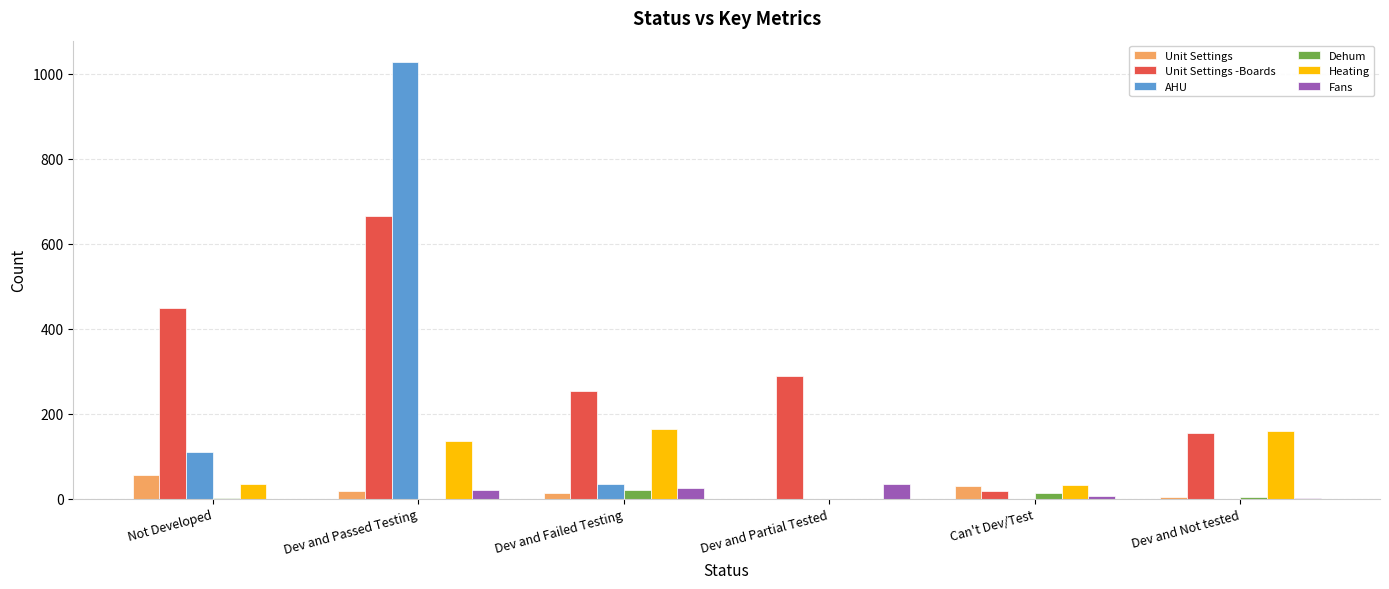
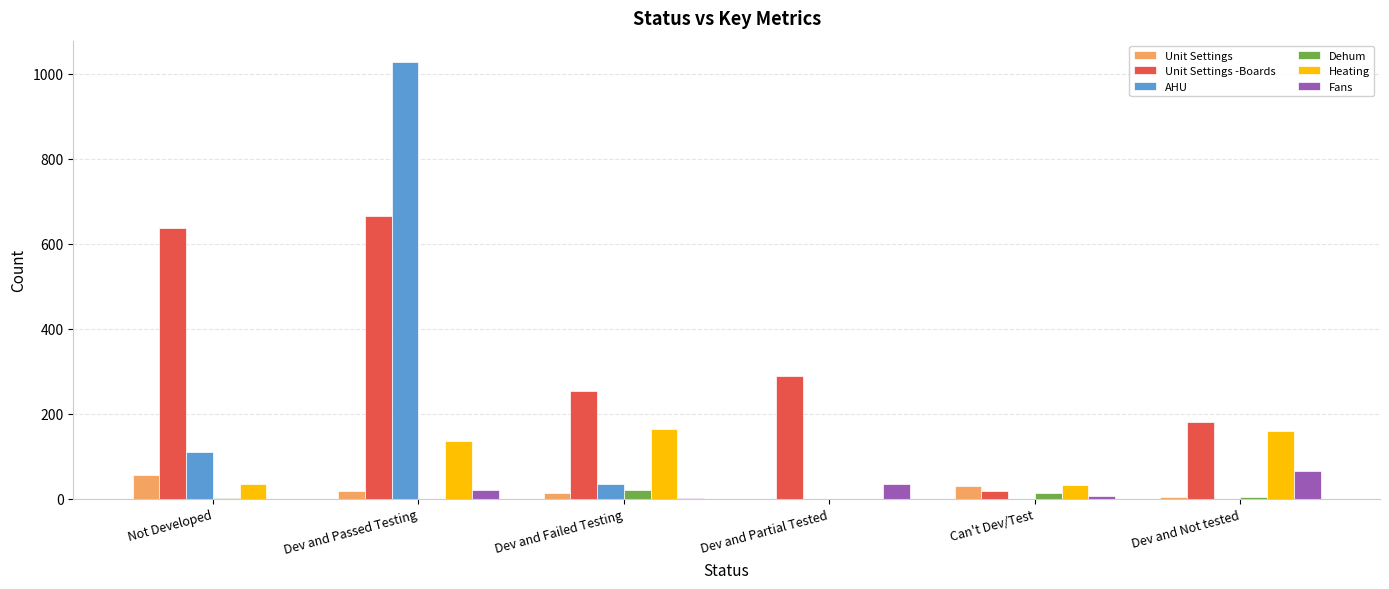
  {
    "Unit Settings": {
      "Not Developed": 60,
      "Dev and Passed Testing": 20,
      "Dev and Failed Testing": 10,
      "Dev and Partial Tested": 0,
      "Can't Dev/Test": 30
    },
    "Unit Settings -Boards": {
-     "Not Developed": 450,
+     "Not Developed": 640,
      "Dev and Passed Testing": 670,
      "Dev and Failed Testing": 250,
      "Dev and Partial Tested": 290,
      "Can't Dev/Test": 20,
-     "Dev and Not tested": 160
+     "Dev and Not tested": 180
    },
    "AHU": {
      "Not Developed": 110,
      "Dev and Passed Testing": 1030,
      "Dev and Failed Testing": 30,
      "Dev and Partial Tested": 0,
      "Can't Dev/Test": 0,
      "Dev and Not tested": 0
    },
    "Dehum": {
      "Dev and Passed Testing": 0,
      "Dev and Failed Testing": 20,
      "Dev and Partial Tested": 0,
      "Can't Dev/Test": 10
    },
    "Heating": {
      "Not Developed": 30,
      "Dev and Passed Testing": 140,
      "Dev and Failed Testing": 160,
      "Dev and Partial Tested": 0,
      "Can't Dev/Test": 30,
      "Dev and Not tested": 160
    },
    "Fans": {
      "Not Developed": 0,
      "Dev and Passed Testing": 20,
-     "Dev and Failed Testing": 30,
+     "Dev and Failed Testing": 0,
      "Dev and Partial Tested": 40,
      "Can't Dev/Test": 10,
-     "Dev and Not tested": 0
+     "Dev and Not tested": 70
    }
  }
